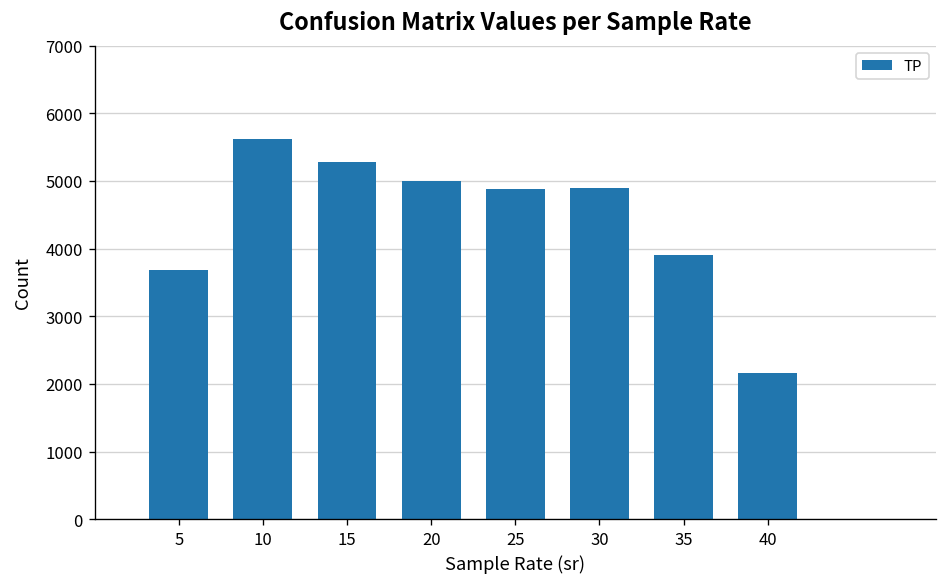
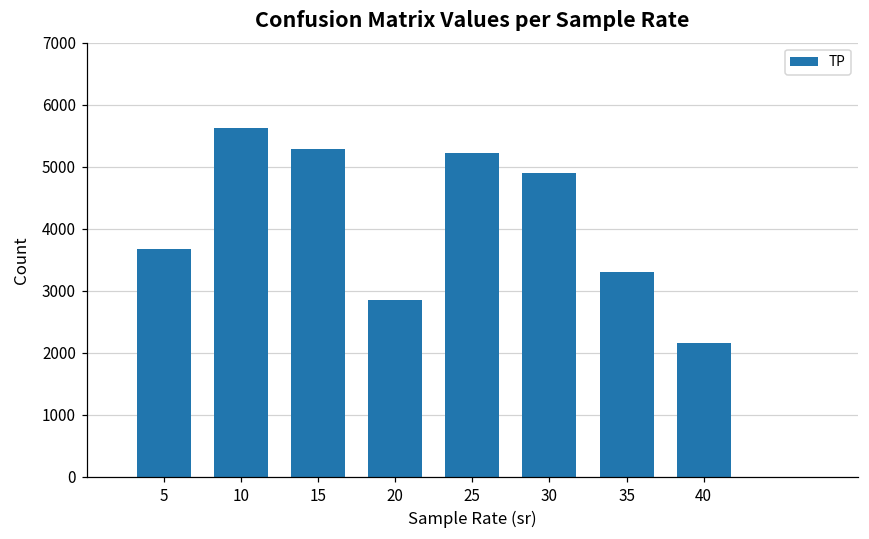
  {
    "5": 3700,
    "10": 5600,
    "15": 5300,
-   "20": 5000,
-   "25": 4900,
+   "20": 2800,
+   "25": 5200,
    "30": 4900,
-   "35": 3900,
+   "35": 3300,
    "40": 2200
  }
